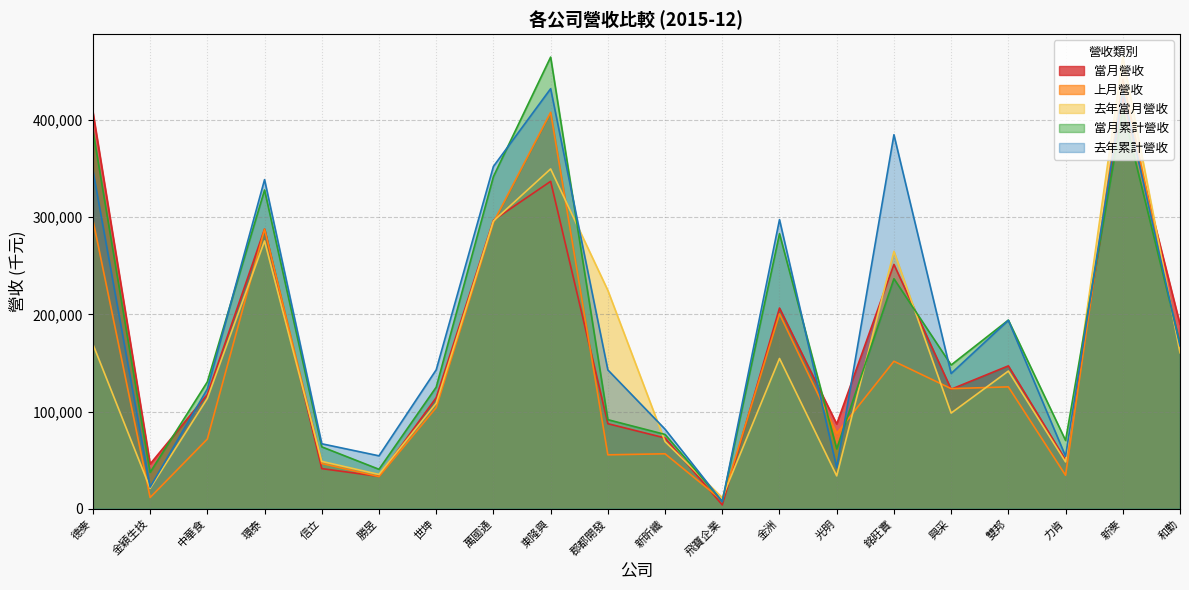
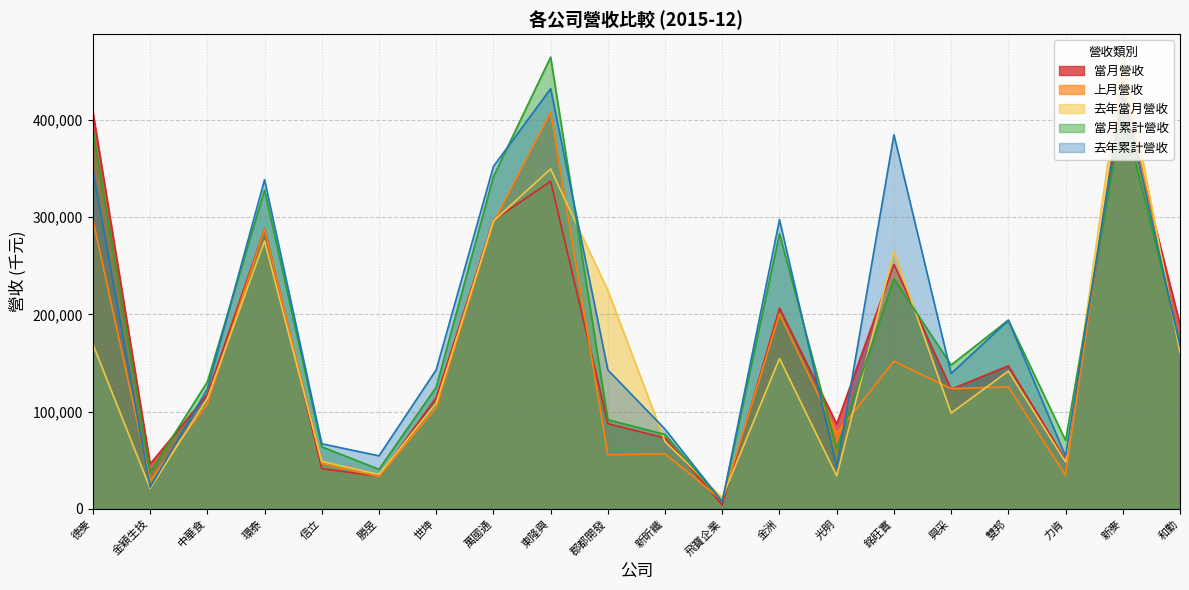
  {
    "當月營收": {
      "德麥": "410,000",
      "金穎生技": "50,000",
      "中華食": "120,000",
      "信立": "40,000",
      "世坤": "110,000",
      "東隆興": "340,000",
      "郡都開發": "90,000",
      "新昕纖": "70,000",
      "飛寶企業": "0",
      "金洲": "210,000",
      "光明": "90,000",
      "銘旺實": "250,000",
      "雙邦": "150,000",
      "和勤": "190,000"
    },
    "上月營收": {
      "德麥": "300,000",
-     "金穎生技": "10,000",
-     "中華食": "70,000",
+     "金穎生技": "30,000",
+     "中華食": "110,000",
      "世坤": "100,000",
      "東隆興": "410,000",
      "郡都開發": "60,000",
      "新昕纖": "60,000",
      "金洲": "200,000",
      "光明": "80,000",
      "銘旺實": "150,000",
      "雙邦": "130,000",
      "力肯": "30,000"
    },
    "去年當月營收": {
      "德麥": "170,000",
      "中華食": "110,000",
      "環泰": "280,000",
      "世坤": "110,000",
      "東隆興": "350,000",
      "郡都開發": "220,000",
      "新昕纖": "70,000",
      "飛寶企業": "10,000",
      "金洲": "150,000",
      "光明": "30,000",
      "銘旺實": "260,000",
      "興采": "100,000",
      "雙邦": "140,000",
      "和勤": "160,000"
    },
    "當月累計營收": {
      "德麥": "390,000",
      "金穎生技": "40,000",
      "中華食": "130,000",
      "環泰": "330,000",
      "信立": "60,000",
      "勝昱": "40,000",
      "世坤": "130,000",
      "萬國通": "340,000",
      "東隆興": "460,000",
      "郡都開發": "90,000",
      "新昕纖": "80,000",
      "金洲": "280,000",
      "光明": "60,000",
      "銘旺實": "240,000",
      "興采": "150,000",
      "力肯": "70,000"
    },
    "去年累計營收": {
      "德麥": "350,000",
      "中華食": "120,000",
      "環泰": "340,000",
      "信立": "70,000",
      "勝昱": "50,000",
      "世坤": "140,000",
      "萬國通": "350,000",
      "東隆興": "430,000",
      "郡都開發": "140,000",
      "新昕纖": "80,000",
      "金洲": "300,000",
      "光明": "40,000",
      "銘旺實": "380,000",
      "興采": "140,000",
      "力肯": "50,000"
    }
  }
